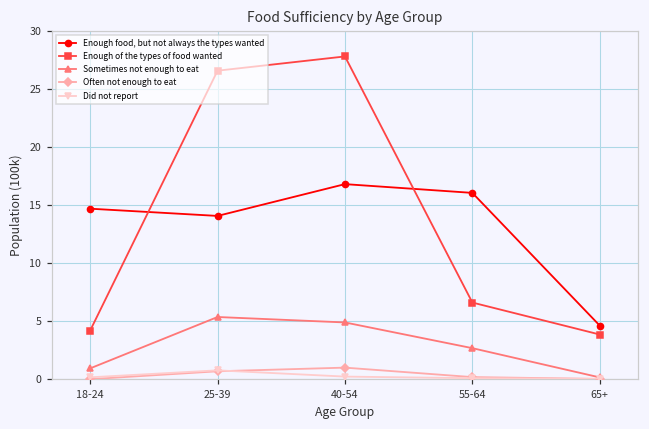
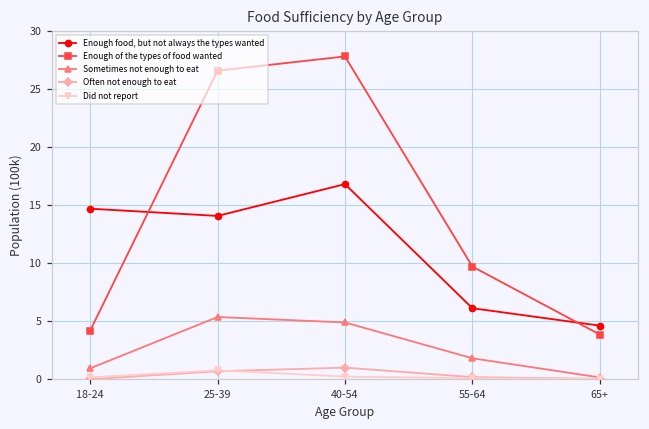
  {
    "Enough food, but not always the types wanted": {
      "18-24": 14.7,
      "25-39": 14.1,
      "40-54": 16.8,
-     "55-64": 16.1,
+     "55-64": 6.1,
      "65+": 4.6
    },
    "Enough of the types of food wanted": {
      "18-24": 4.2,
      "40-54": 27.8,
-     "55-64": 6.6,
+     "55-64": 9.7,
      "65+": 3.8
    },
    "Sometimes not enough to eat": {
      "18-24": 0.9,
      "25-39": 5.4,
      "40-54": 4.9,
-     "55-64": 2.7
+     "55-64": 1.8
    }
  }
